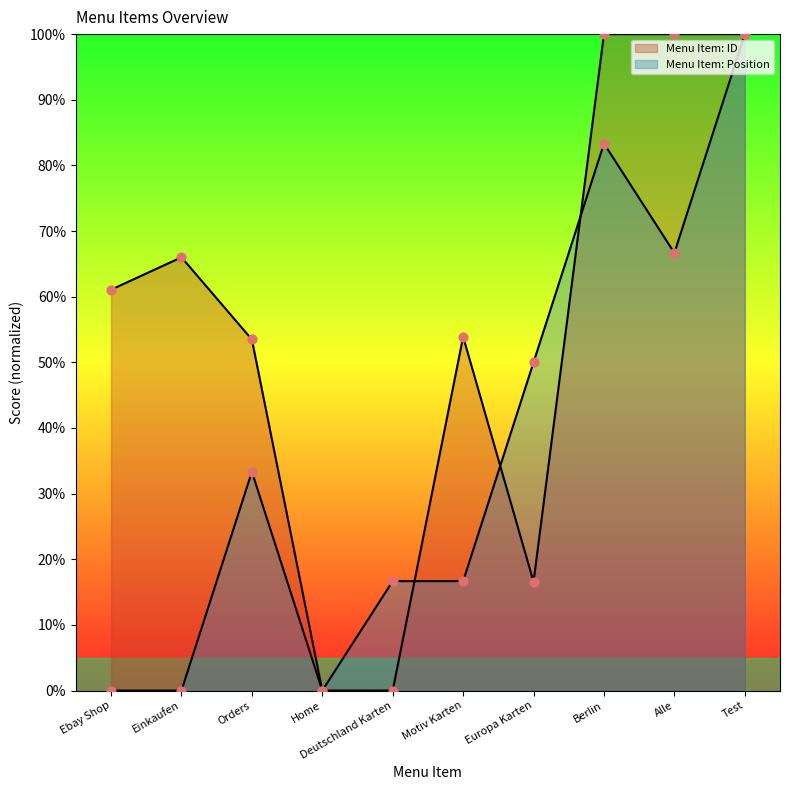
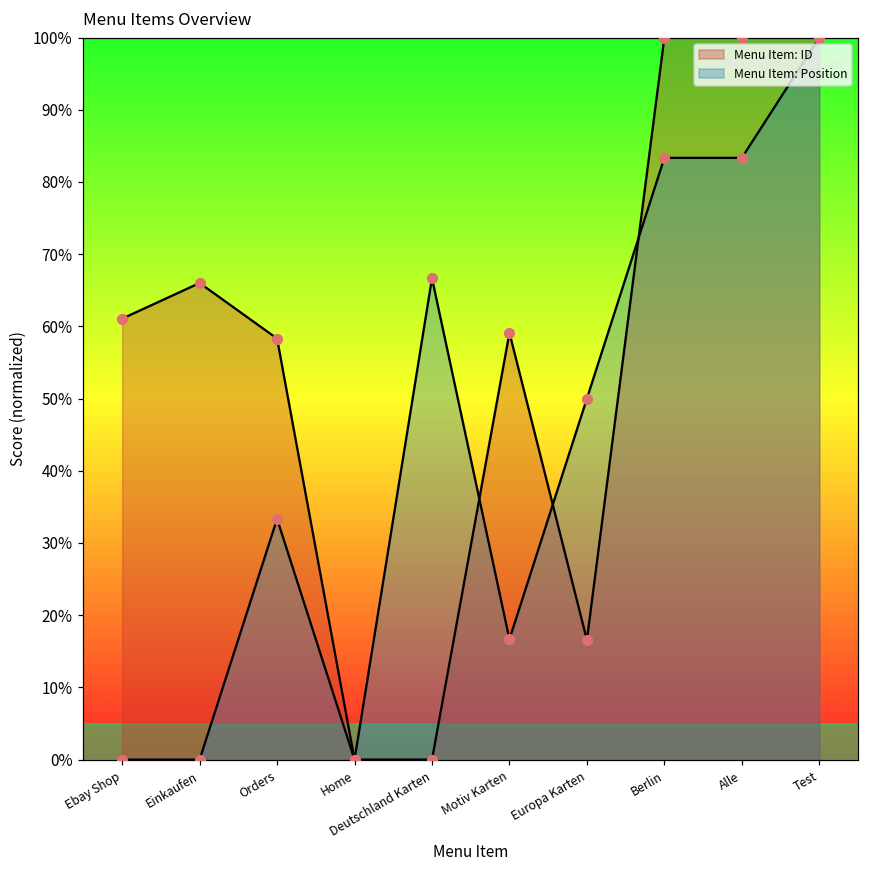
  {
    "Menu Item: ID": {
      "Ebay Shop": "61%",
      "Einkaufen": "66%",
-     "Orders": "53%",
-     "Motiv Karten": "54%",
+     "Orders": "58%",
+     "Motiv Karten": "59%",
      "Europa Karten": "17%",
      "Berlin": "100%",
      "Alle": "100%"
    },
    "Menu Item: Position": {
      "Orders": "33%",
-     "Deutschland Karten": "17%",
+     "Deutschland Karten": "67%",
      "Motiv Karten": "17%",
      "Europa Karten": "50%",
      "Berlin": "83%",
-     "Alle": "67%"
+     "Alle": "83%"
    }
  }
